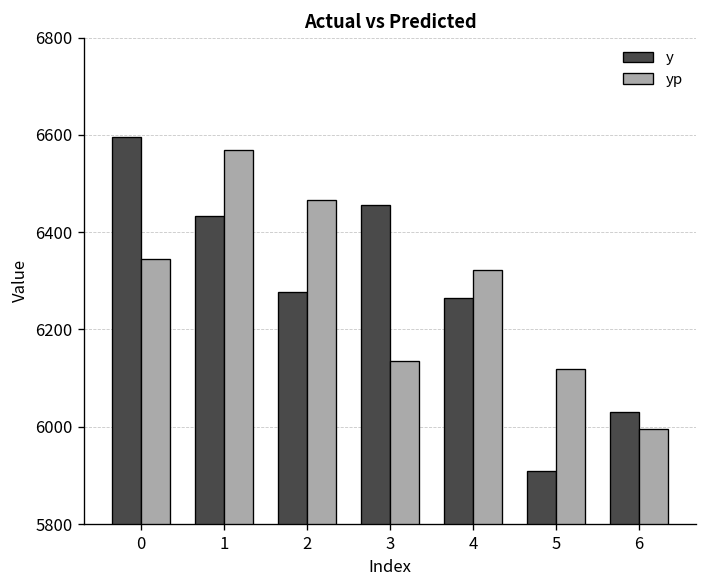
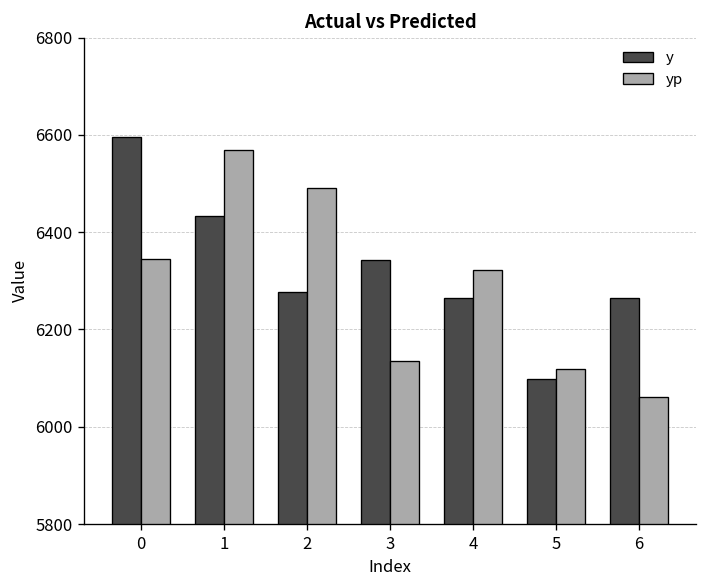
  {
    "y": {
      "0": 6600,
      "1": 6430,
      "2": 6280,
-     "3": 6460,
+     "3": 6340,
      "4": 6270,
-     "5": 5910,
-     "6": 6030
+     "5": 6100,
+     "6": 6270
    },
    "yp": {
      "0": 6350,
      "1": 6570,
-     "2": 6470,
+     "2": 6490,
      "3": 6140,
      "4": 6320,
      "5": 6120,
-     "6": 6000
+     "6": 6060
    }
  }
